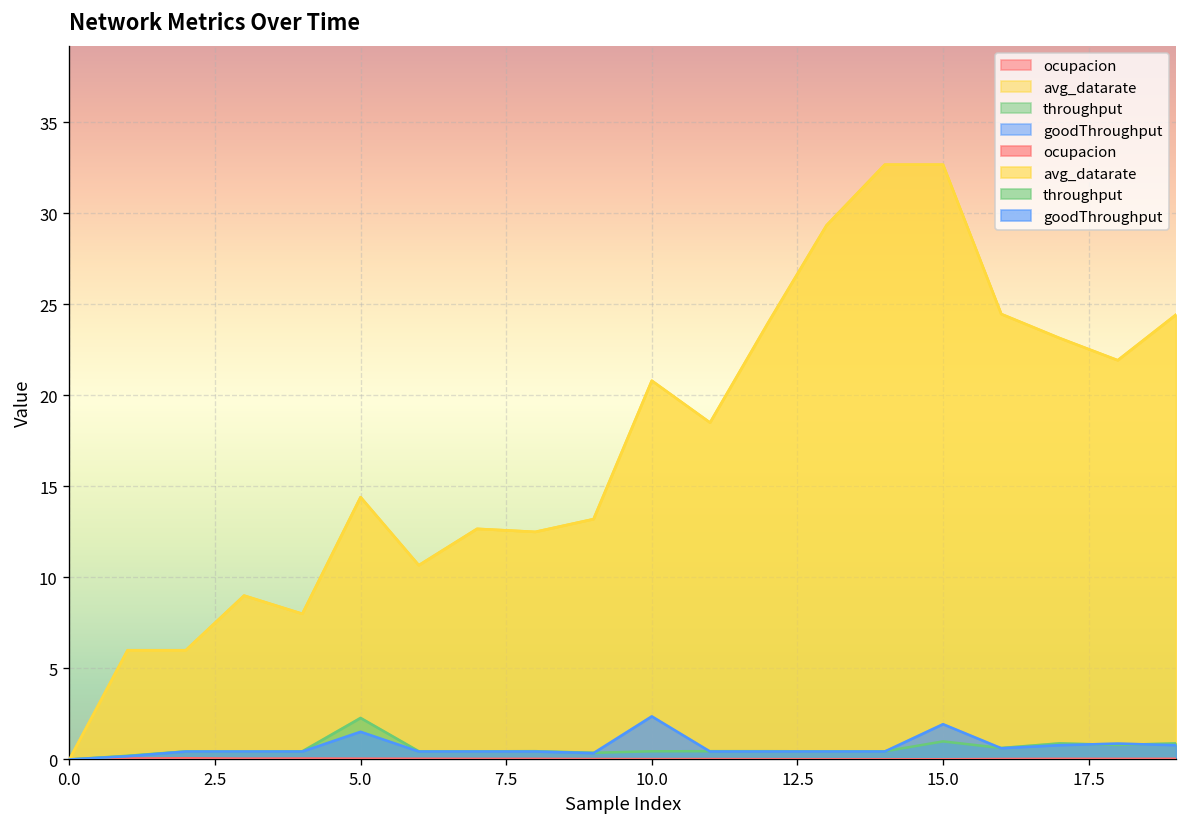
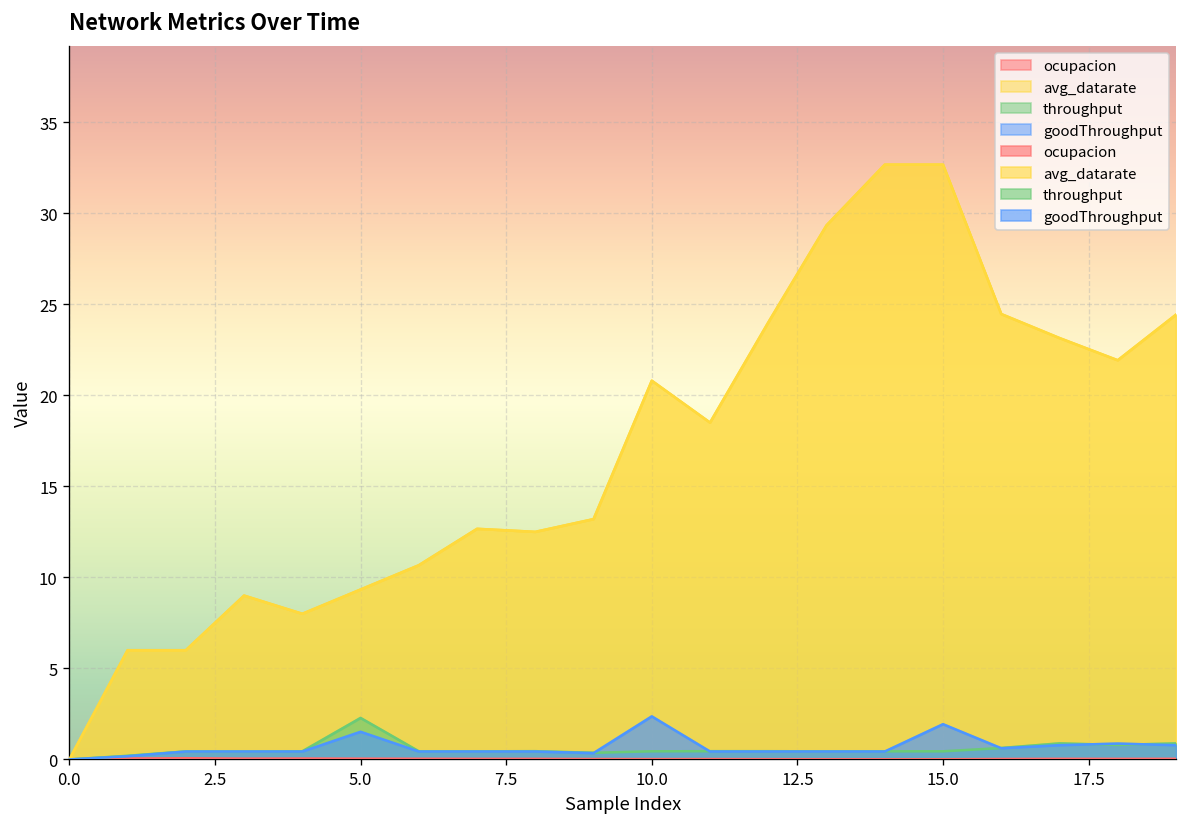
  {
    "ocupacion": {
      "5.0": 0.0,
      "10.0": 0.0,
      "15.0": 0.0
    },
    "avg_datarate": {
-     "5.0": 14.4,
+     "5.0": 9.3,
      "10.0": 20.8,
      "15.0": 32.7
    },
    "throughput": {
      "5.0": 2.3,
      "10.0": 0.4,
-     "15.0": 1.0
+     "15.0": 0.4
    },
    "goodThroughput": {
      "5.0": 1.5,
      "10.0": 2.4,
      "15.0": 1.9
    }
  }
